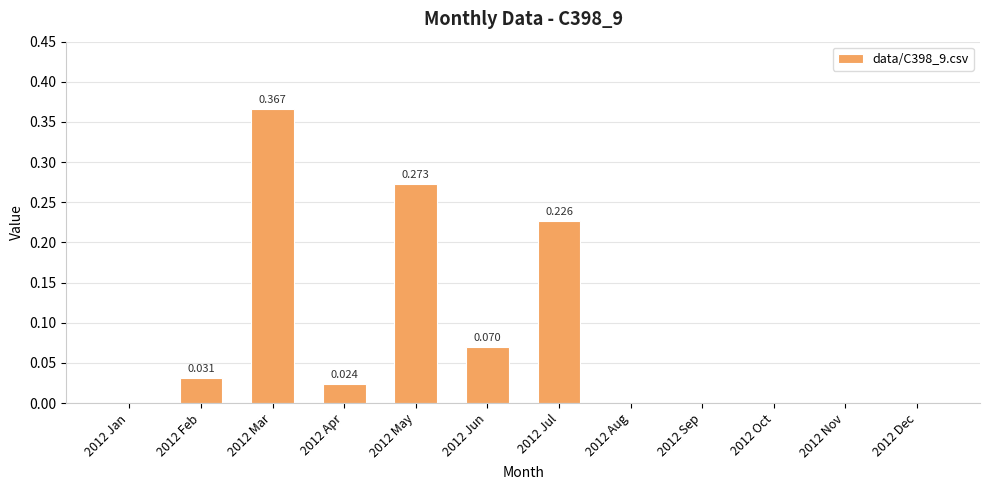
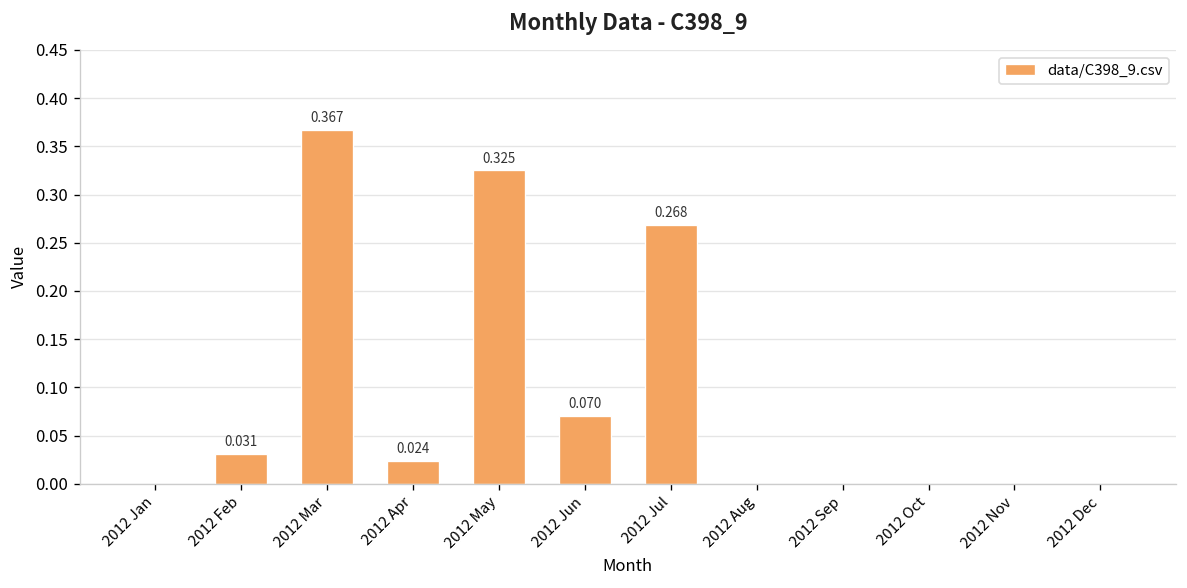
  {
    "2012 Feb": 0.031,
    "2012 Mar": 0.367,
    "2012 Apr": 0.024,
-   "2012 May": 0.273,
+   "2012 May": 0.325,
    "2012 Jun": 0.070,
-   "2012 Jul": 0.226
+   "2012 Jul": 0.268
  }
